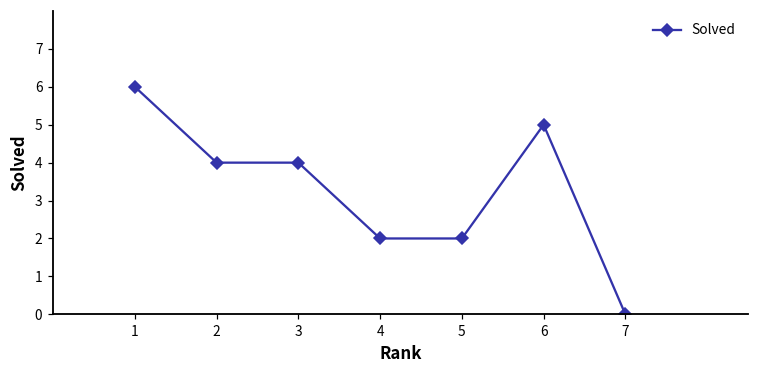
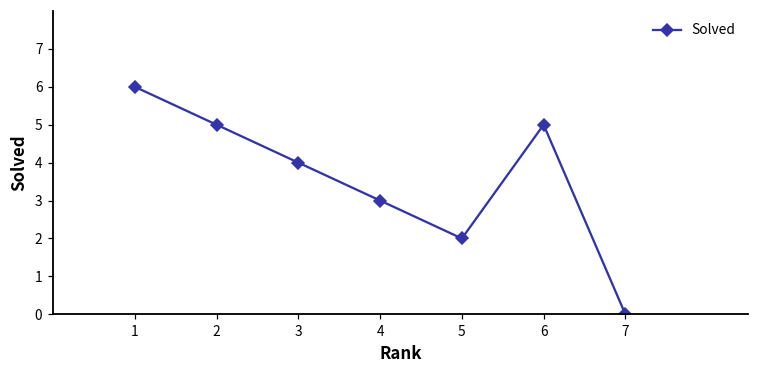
  {
    "1": 6,
-   "2": 4,
+   "2": 5,
    "3": 4,
-   "4": 2,
+   "4": 3,
    "5": 2,
    "6": 5,
    "7": 0
  }
